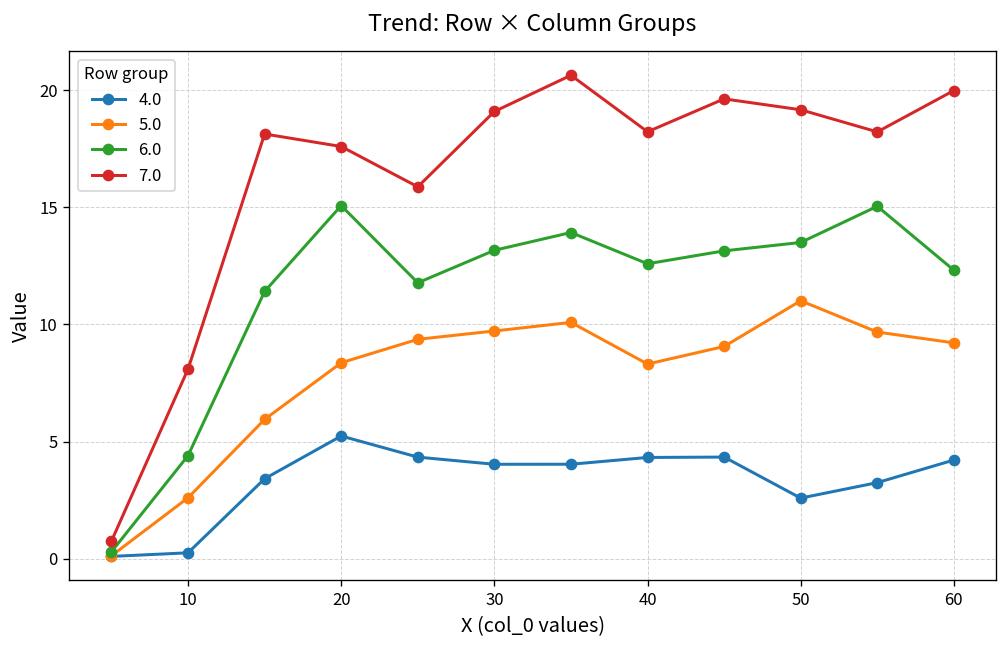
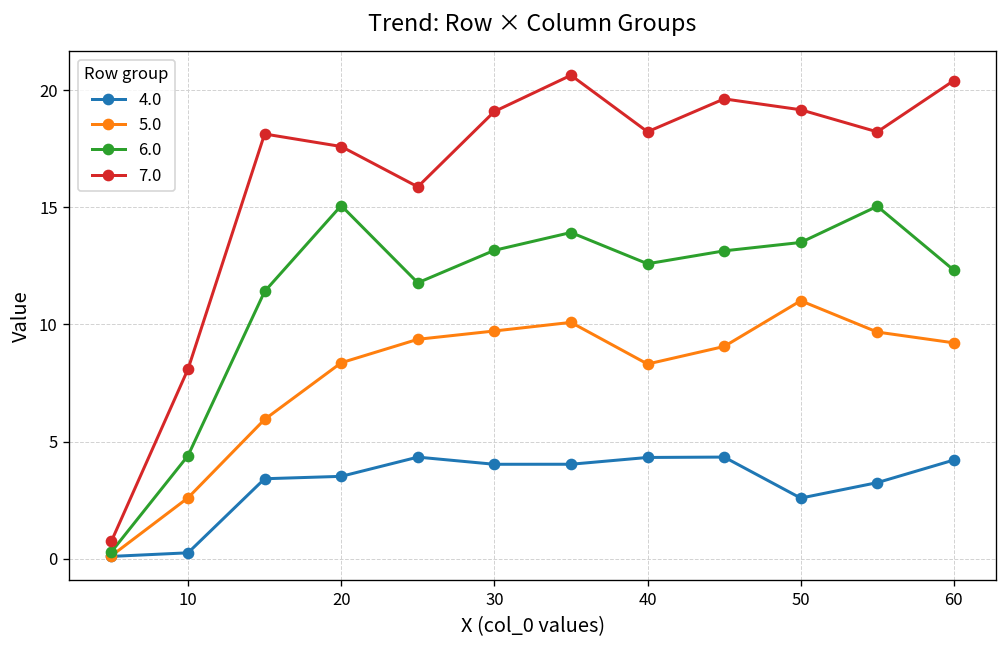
  {
    "4.0": {
      "10": 0.3,
-     "20": 5.2,
+     "20": 3.5,
      "30": 4.0,
      "40": 4.3,
      "50": 2.6,
      "60": 4.2
    },
    "5.0": {
      "10": 2.6,
      "20": 8.4,
      "30": 9.7,
      "40": 8.3,
      "50": 11.0,
      "60": 9.2
    },
    "6.0": {
      "10": 4.4,
      "20": 15.1,
      "30": 13.2,
      "40": 12.6,
      "50": 13.5,
      "60": 12.3
    },
    "7.0": {
      "10": 8.1,
      "20": 17.6,
      "30": 19.1,
      "40": 18.2,
      "50": 19.2,
-     "60": 20.0
+     "60": 20.4
    }
  }
